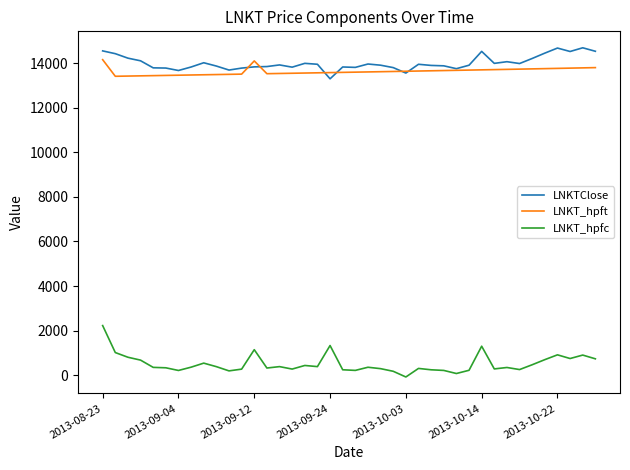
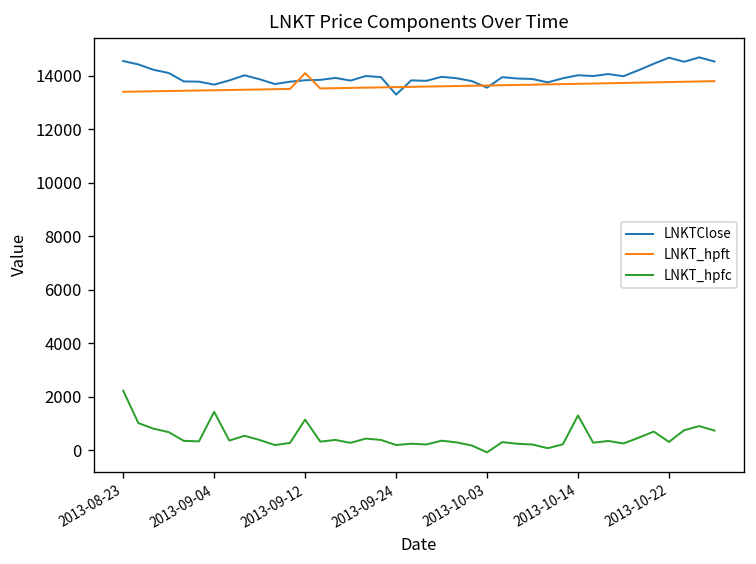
  {
    "LNKTClose": {
      "2013-08-23": 14600,
      "2013-09-04": 13700,
      "2013-09-12": 13800,
      "2013-09-24": 13300,
-     "2013-10-14": 14500,
+     "2013-10-14": 14000,
      "2013-10-22": 14700
    },
    "LNKT_hpft": {
-     "2013-08-23": 14200,
+     "2013-08-23": 13400,
      "2013-09-04": 13500,
      "2013-09-12": 14100,
      "2013-09-24": 13600,
      "2013-10-14": 13700,
      "2013-10-22": 13800
    },
    "LNKT_hpfc": {
      "2013-08-23": 2200,
-     "2013-09-04": 200,
+     "2013-09-04": 1400,
      "2013-09-12": 1100,
-     "2013-09-24": 1300,
+     "2013-09-24": 200,
      "2013-10-03": -100,
      "2013-10-14": 1300,
-     "2013-10-22": 900
+     "2013-10-22": 300
    }
  }
